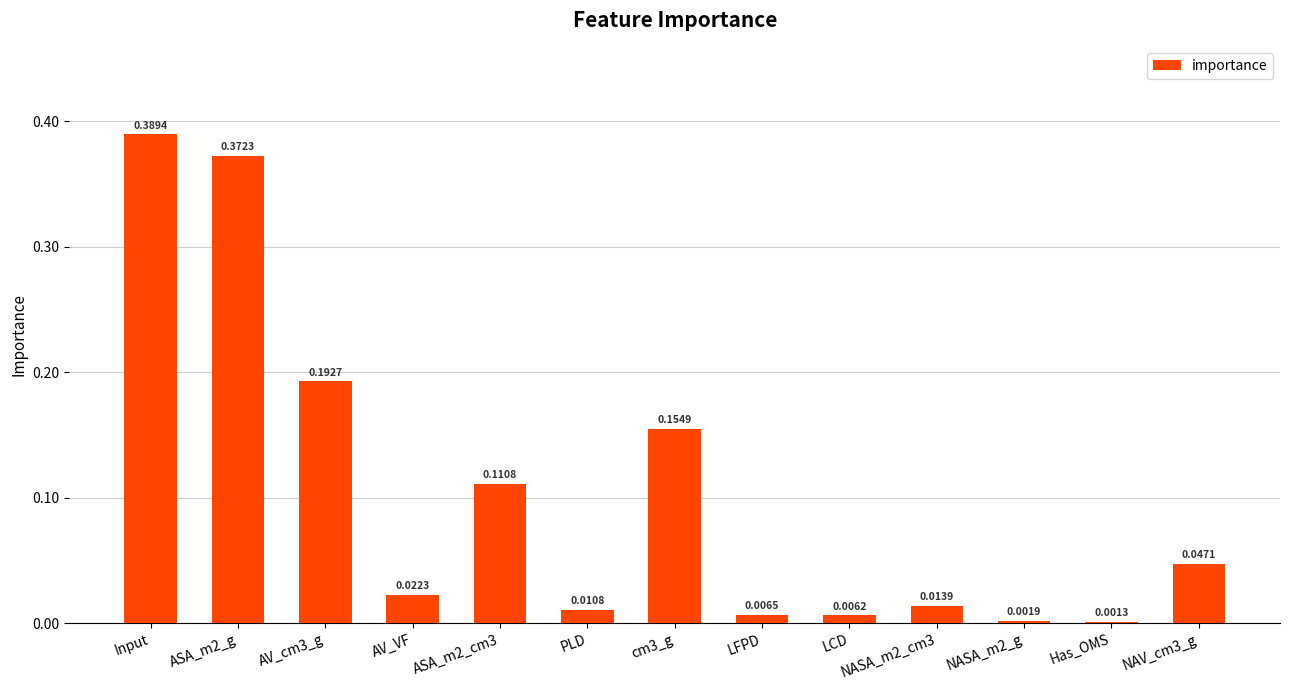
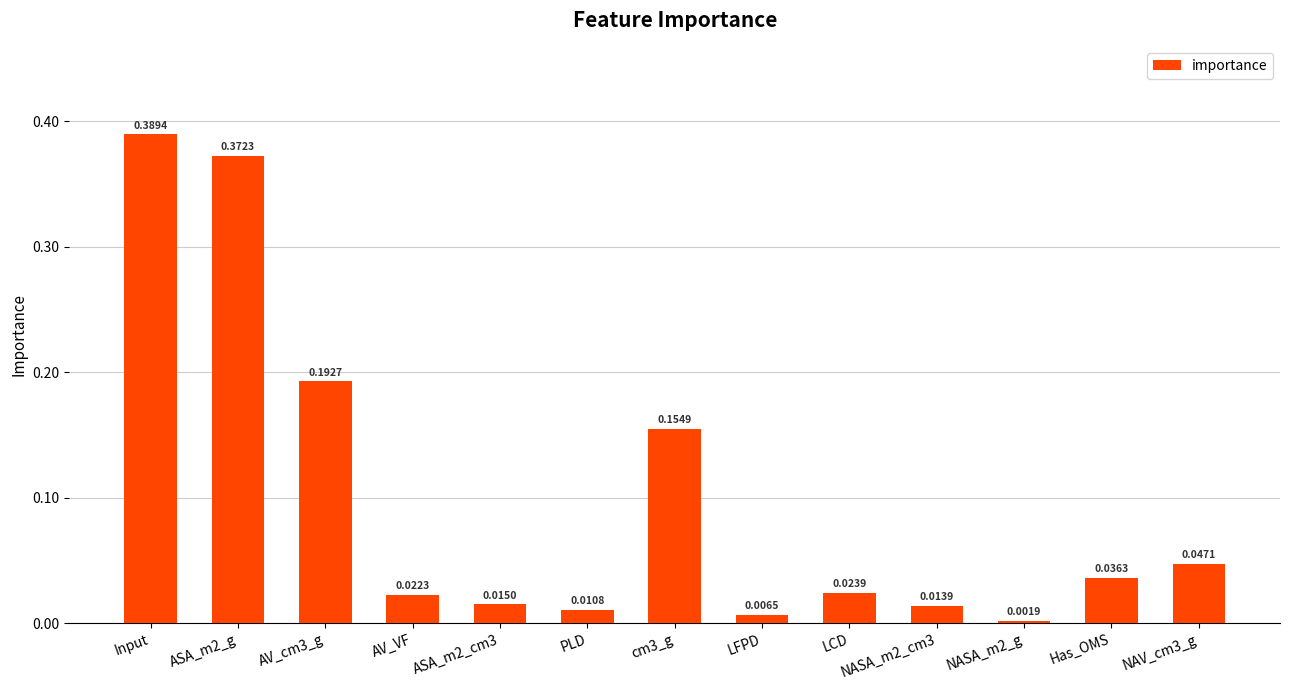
  {
    "Input": 0.3894,
    "ASA_m2_g": 0.3723,
    "AV_cm3_g": 0.1927,
    "AV_VF": 0.0223,
-   "ASA_m2_cm3": 0.1108,
+   "ASA_m2_cm3": 0.0150,
    "PLD": 0.0108,
    "cm3_g": 0.1549,
    "LFPD": 0.0065,
-   "LCD": 0.0062,
+   "LCD": 0.0239,
    "NASA_m2_cm3": 0.0139,
    "NASA_m2_g": 0.0019,
-   "Has_OMS": 0.0013,
+   "Has_OMS": 0.0363,
    "NAV_cm3_g": 0.0471
  }
